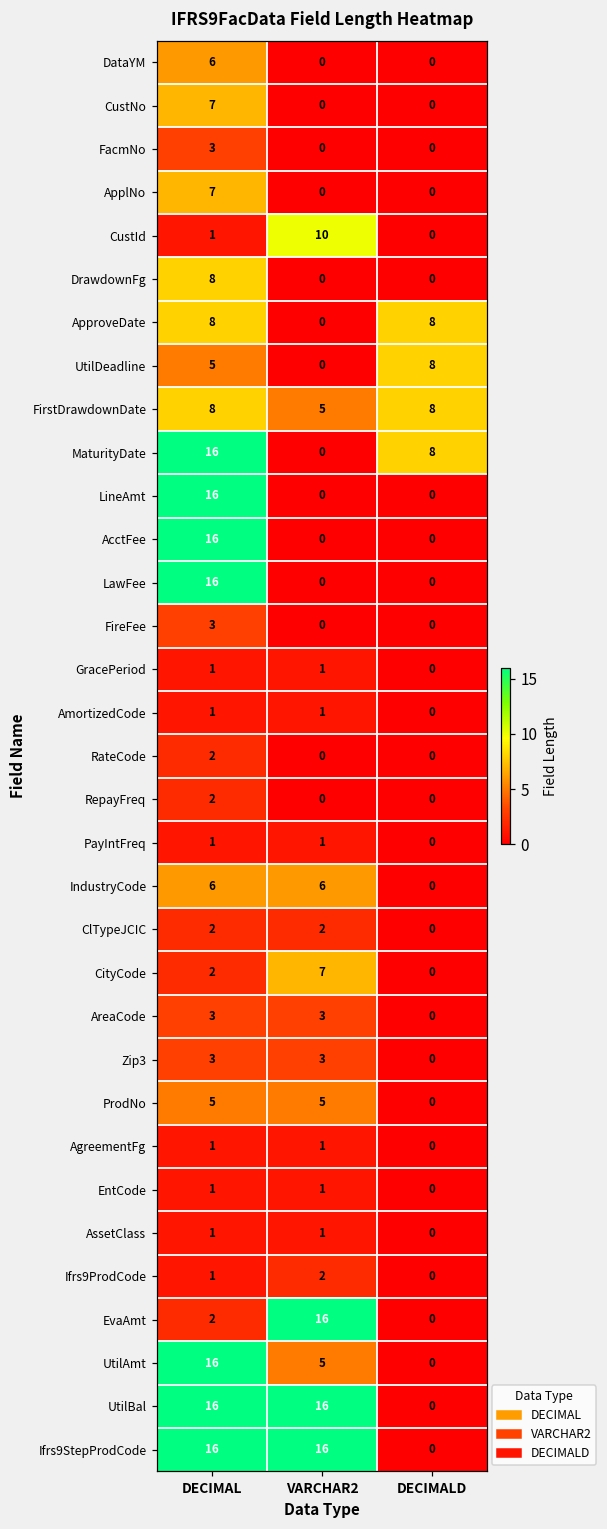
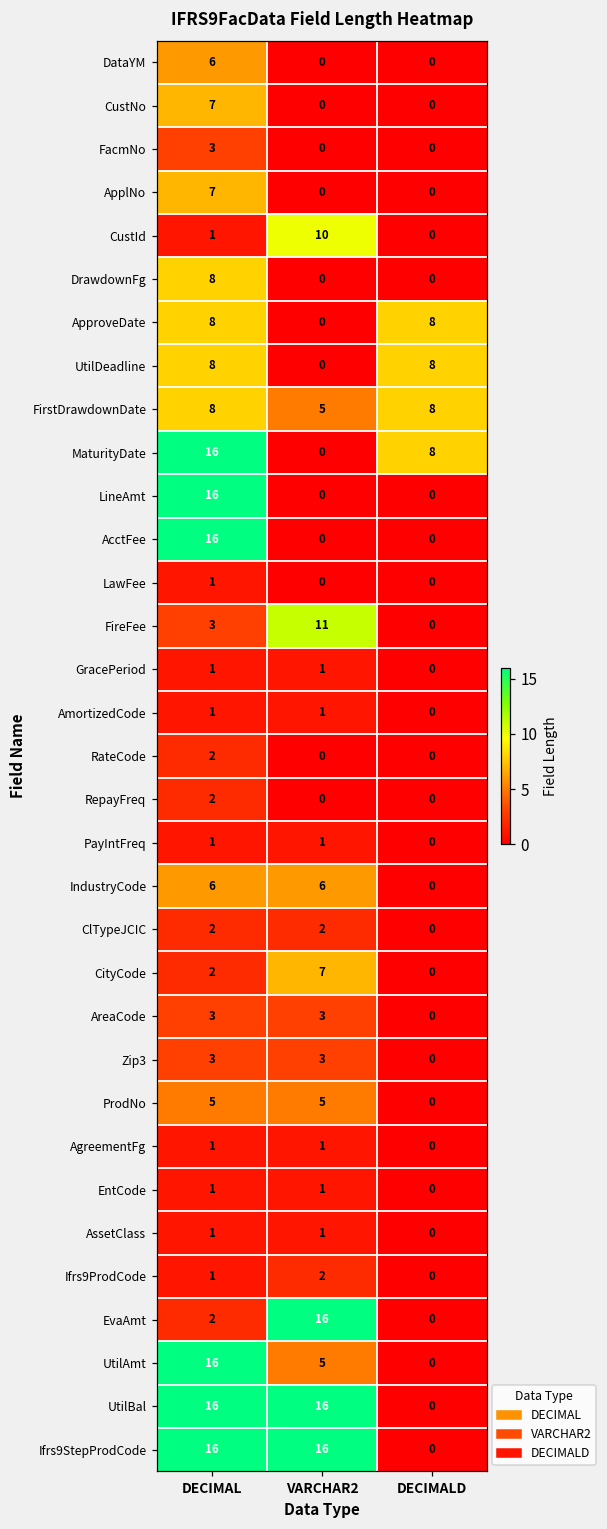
  {
    "DataYM": {
      "DECIMAL": 6,
      "VARCHAR2": 0,
      "DECIMALD": 0
    },
    "CustNo": {
      "DECIMAL": 7,
      "VARCHAR2": 0,
      "DECIMALD": 0
    },
    "FacmNo": {
      "DECIMAL": 3,
      "VARCHAR2": 0,
      "DECIMALD": 0
    },
    "ApplNo": {
      "DECIMAL": 7,
      "VARCHAR2": 0,
      "DECIMALD": 0
    },
    "CustId": {
      "DECIMAL": 1,
      "VARCHAR2": 10,
      "DECIMALD": 0
    },
    "DrawdownFg": {
      "DECIMAL": 8,
      "VARCHAR2": 0,
      "DECIMALD": 0
    },
    "ApproveDate": {
      "DECIMAL": 8,
      "VARCHAR2": 0,
      "DECIMALD": 8
    },
    "UtilDeadline": {
-     "DECIMAL": 5,
+     "DECIMAL": 8,
      "VARCHAR2": 0,
      "DECIMALD": 8
    },
    "FirstDrawdownDate": {
      "DECIMAL": 8,
      "VARCHAR2": 5,
      "DECIMALD": 8
    },
    "MaturityDate": {
      "DECIMAL": 16,
      "VARCHAR2": 0,
      "DECIMALD": 8
    },
    "LineAmt": {
      "DECIMAL": 16,
      "VARCHAR2": 0,
      "DECIMALD": 0
    },
    "AcctFee": {
      "DECIMAL": 16,
      "VARCHAR2": 0,
      "DECIMALD": 0
    },
    "LawFee": {
-     "DECIMAL": 16,
+     "DECIMAL": 1,
      "VARCHAR2": 0,
      "DECIMALD": 0
    },
    "FireFee": {
      "DECIMAL": 3,
-     "VARCHAR2": 0,
+     "VARCHAR2": 11,
      "DECIMALD": 0
    },
    "GracePeriod": {
      "DECIMAL": 1,
      "VARCHAR2": 1,
      "DECIMALD": 0
    },
    "AmortizedCode": {
      "DECIMAL": 1,
      "VARCHAR2": 1,
      "DECIMALD": 0
    },
    "RateCode": {
      "DECIMAL": 2,
      "VARCHAR2": 0,
      "DECIMALD": 0
    },
    "RepayFreq": {
      "DECIMAL": 2,
      "VARCHAR2": 0,
      "DECIMALD": 0
    },
    "PayIntFreq": {
      "DECIMAL": 1,
      "VARCHAR2": 1,
      "DECIMALD": 0
    },
    "IndustryCode": {
      "DECIMAL": 6,
      "VARCHAR2": 6,
      "DECIMALD": 0
    },
    "ClTypeJCIC": {
      "DECIMAL": 2,
      "VARCHAR2": 2,
      "DECIMALD": 0
    },
    "CityCode": {
      "DECIMAL": 2,
      "VARCHAR2": 7,
      "DECIMALD": 0
    },
    "AreaCode": {
      "DECIMAL": 3,
      "VARCHAR2": 3,
      "DECIMALD": 0
    },
    "Zip3": {
      "DECIMAL": 3,
      "VARCHAR2": 3,
      "DECIMALD": 0
    },
    "ProdNo": {
      "DECIMAL": 5,
      "VARCHAR2": 5,
      "DECIMALD": 0
    },
    "AgreementFg": {
      "DECIMAL": 1,
      "VARCHAR2": 1,
      "DECIMALD": 0
    },
    "EntCode": {
      "DECIMAL": 1,
      "VARCHAR2": 1,
      "DECIMALD": 0
    },
    "AssetClass": {
      "DECIMAL": 1,
      "VARCHAR2": 1,
      "DECIMALD": 0
    },
    "Ifrs9ProdCode": {
      "DECIMAL": 1,
      "VARCHAR2": 2,
      "DECIMALD": 0
    },
    "EvaAmt": {
      "DECIMAL": 2,
      "VARCHAR2": 16,
      "DECIMALD": 0
    },
    "UtilAmt": {
      "DECIMAL": 16,
      "VARCHAR2": 5,
      "DECIMALD": 0
    },
    "UtilBal": {
      "DECIMAL": 16,
      "VARCHAR2": 16,
      "DECIMALD": 0
    },
    "Ifrs9StepProdCode": {
      "DECIMAL": 16,
      "VARCHAR2": 16,
      "DECIMALD": 0
    }
  }
